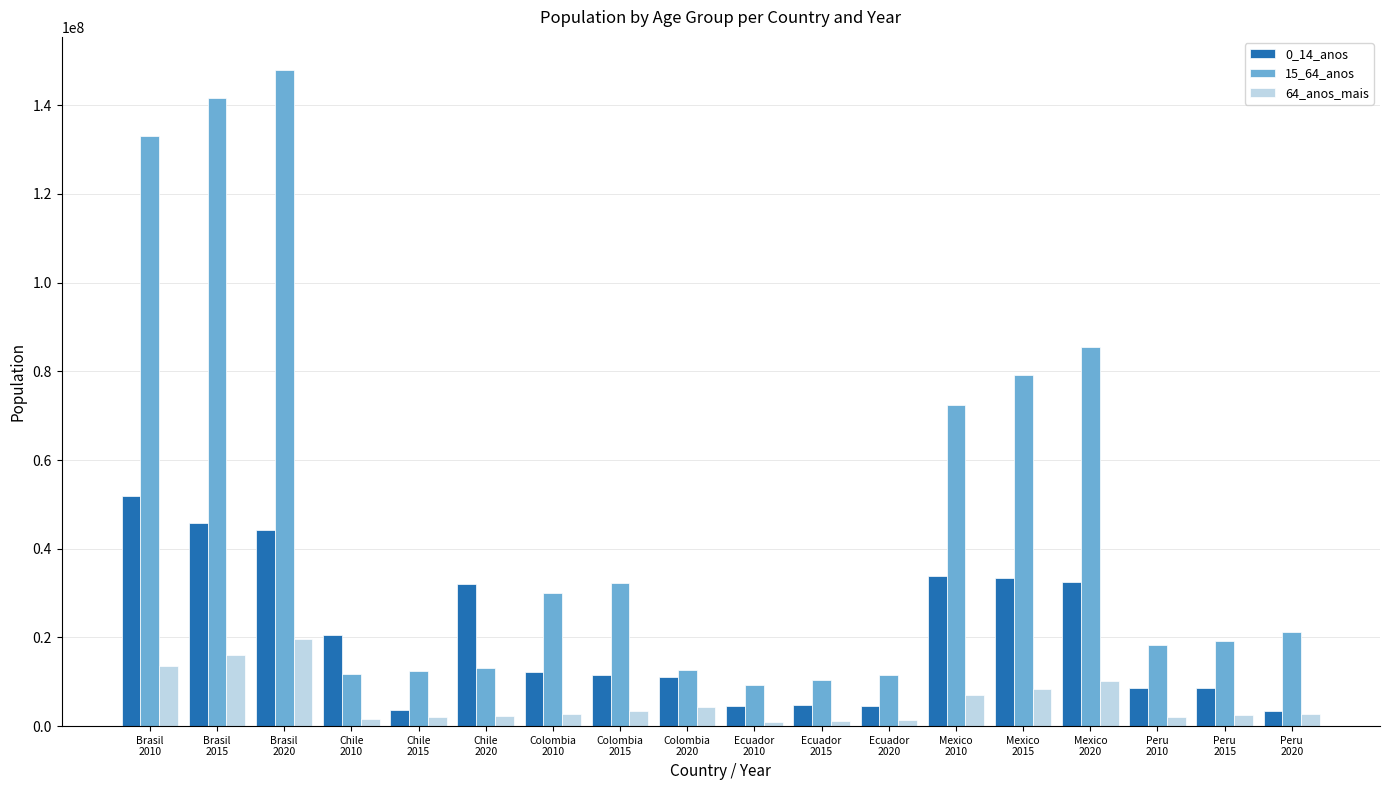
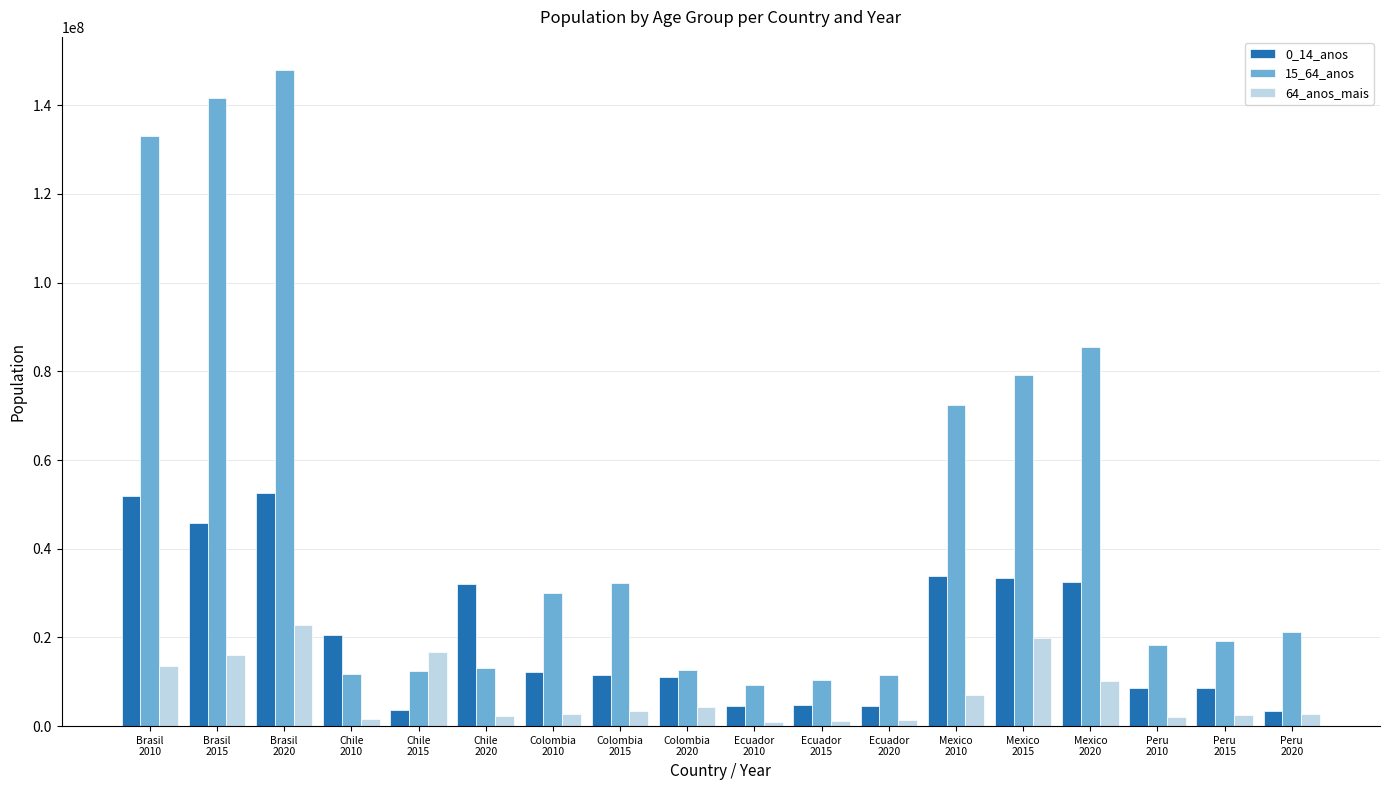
  {
    "0_14_anos": {
      "Brasil 2010": 52000000,
      "Brasil 2015": 46000000,
-     "Brasil 2020": 44000000,
+     "Brasil 2020": 53000000,
      "Chile 2010": 20000000,
      "Chile 2015": 4000000,
      "Chile 2020": 32000000,
      "Colombia 2010": 12000000,
      "Colombia 2015": 12000000,
      "Colombia 2020": 11000000,
      "Ecuador 2010": 5000000,
      "Ecuador 2015": 5000000,
      "Ecuador 2020": 5000000,
      "Mexico 2010": 34000000,
      "Mexico 2015": 33000000,
      "Mexico 2020": 33000000,
      "Peru 2010": 9000000,
      "Peru 2015": 9000000,
      "Peru 2020": 3000000
    },
    "15_64_anos": {
      "Brasil 2010": 133000000,
      "Brasil 2015": 142000000,
      "Brasil 2020": 148000000,
      "Chile 2010": 12000000,
      "Chile 2015": 12000000,
      "Chile 2020": 13000000,
      "Colombia 2010": 30000000,
      "Colombia 2015": 32000000,
      "Colombia 2020": 13000000,
      "Ecuador 2010": 9000000,
      "Ecuador 2015": 10000000,
      "Ecuador 2020": 12000000,
      "Mexico 2010": 72000000,
      "Mexico 2015": 79000000,
      "Mexico 2020": 85000000,
      "Peru 2010": 18000000,
      "Peru 2015": 19000000,
      "Peru 2020": 21000000
    },
    "64_anos_mais": {
      "Brasil 2010": 13000000,
      "Brasil 2015": 16000000,
-     "Brasil 2020": 20000000,
+     "Brasil 2020": 23000000,
      "Chile 2010": 2000000,
-     "Chile 2015": 2000000,
+     "Chile 2015": 17000000,
      "Chile 2020": 2000000,
      "Colombia 2010": 3000000,
      "Colombia 2015": 3000000,
      "Colombia 2020": 4000000,
      "Ecuador 2010": 1000000,
      "Ecuador 2015": 1000000,
      "Ecuador 2020": 1000000,
      "Mexico 2010": 7000000,
-     "Mexico 2015": 8000000,
+     "Mexico 2015": 20000000,
      "Mexico 2020": 10000000,
      "Peru 2010": 2000000,
      "Peru 2015": 2000000,
      "Peru 2020": 3000000
    }
  }
